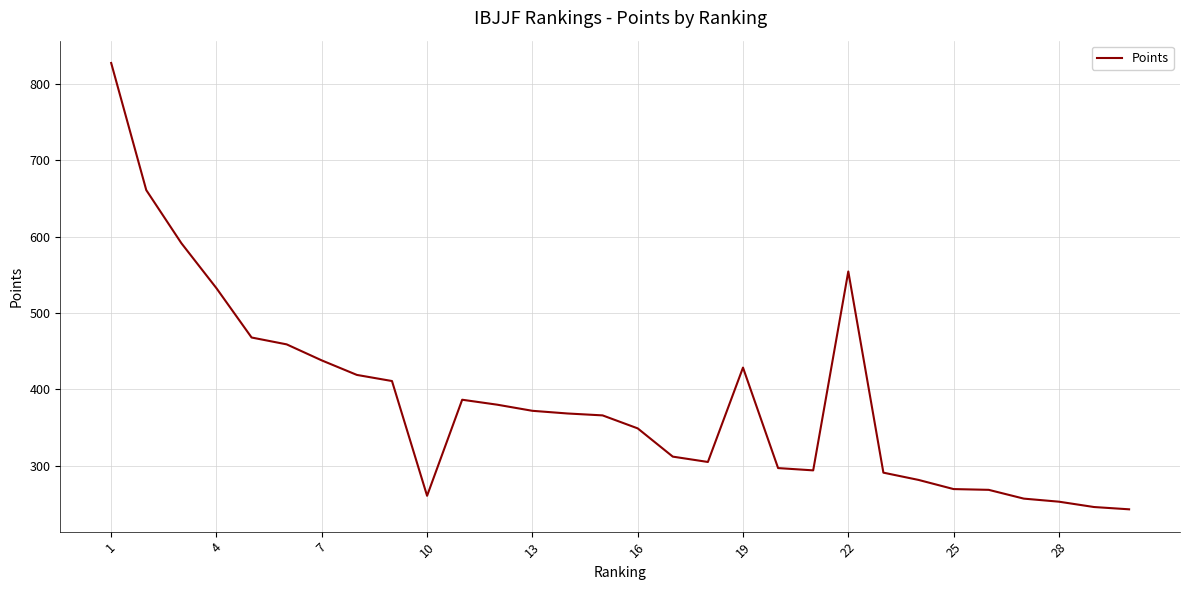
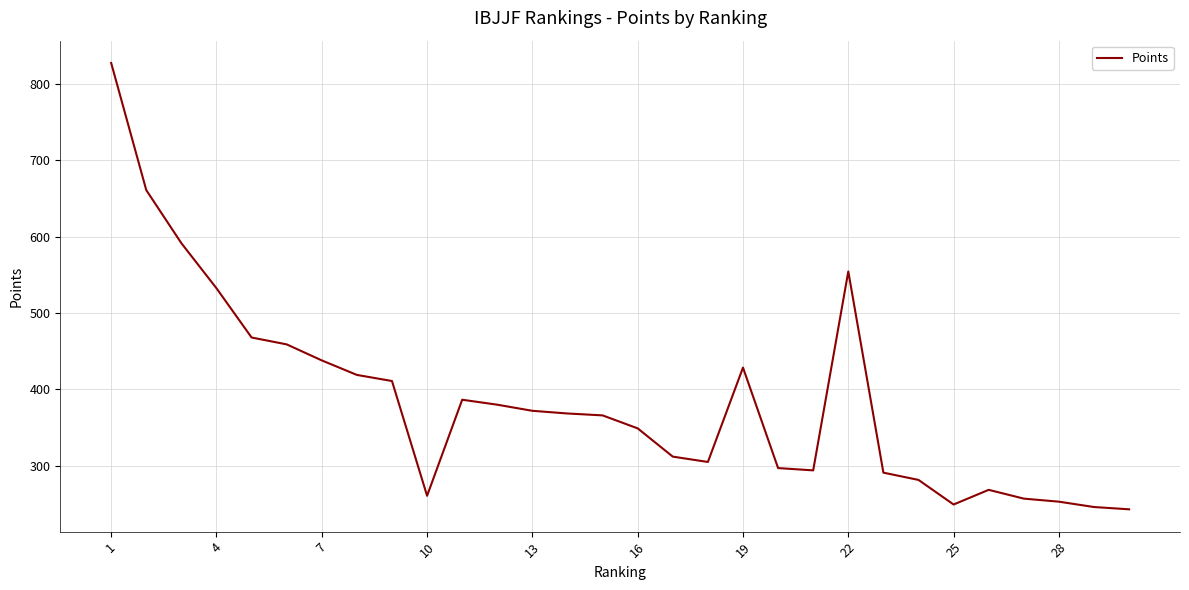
  {
    "1": 830,
    "4": 530,
    "7": 440,
    "10": 260,
    "13": 370,
    "16": 350,
    "19": 430,
    "22": 550,
-   "25": 270,
+   "25": 250,
    "28": 250
  }
